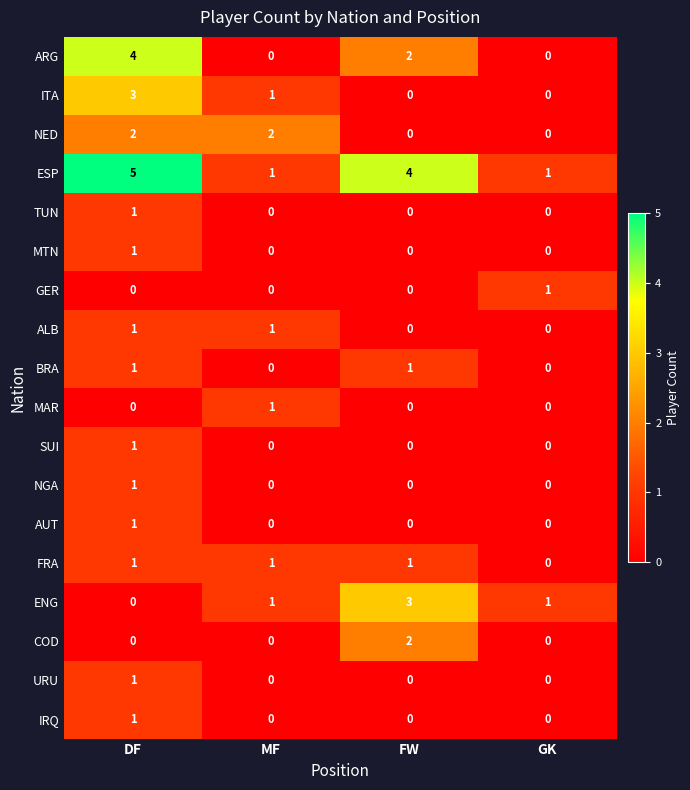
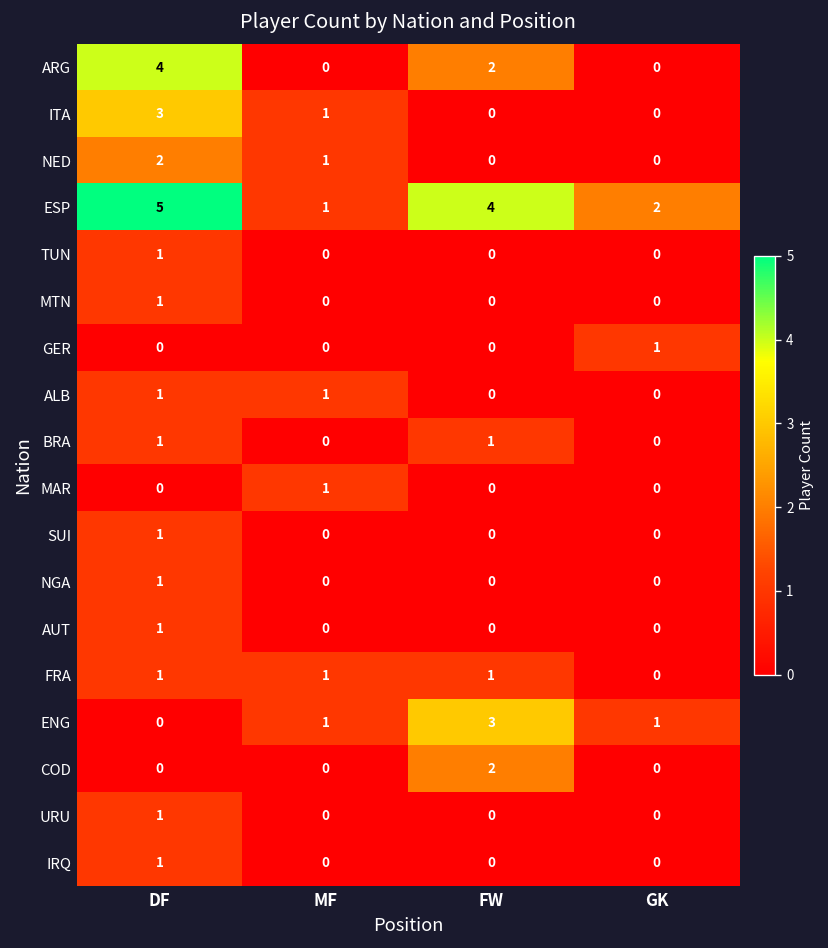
  {
    "ARG": {
      "DF": 4,
      "MF": 0,
      "FW": 2,
      "GK": 0
    },
    "ITA": {
      "DF": 3,
      "MF": 1,
      "FW": 0,
      "GK": 0
    },
    "NED": {
      "DF": 2,
-     "MF": 2,
+     "MF": 1,
      "FW": 0,
      "GK": 0
    },
    "ESP": {
      "DF": 5,
      "MF": 1,
      "FW": 4,
-     "GK": 1
+     "GK": 2
    },
    "TUN": {
      "DF": 1,
      "MF": 0,
      "FW": 0,
      "GK": 0
    },
    "MTN": {
      "DF": 1,
      "MF": 0,
      "FW": 0,
      "GK": 0
    },
    "GER": {
      "DF": 0,
      "MF": 0,
      "FW": 0,
      "GK": 1
    },
    "ALB": {
      "DF": 1,
      "MF": 1,
      "FW": 0,
      "GK": 0
    },
    "BRA": {
      "DF": 1,
      "MF": 0,
      "FW": 1,
      "GK": 0
    },
    "MAR": {
      "DF": 0,
      "MF": 1,
      "FW": 0,
      "GK": 0
    },
    "SUI": {
      "DF": 1,
      "MF": 0,
      "FW": 0,
      "GK": 0
    },
    "NGA": {
      "DF": 1,
      "MF": 0,
      "FW": 0,
      "GK": 0
    },
    "AUT": {
      "DF": 1,
      "MF": 0,
      "FW": 0,
      "GK": 0
    },
    "FRA": {
      "DF": 1,
      "MF": 1,
      "FW": 1,
      "GK": 0
    },
    "ENG": {
      "DF": 0,
      "MF": 1,
      "FW": 3,
      "GK": 1
    },
    "COD": {
      "DF": 0,
      "MF": 0,
      "FW": 2,
      "GK": 0
    },
    "URU": {
      "DF": 1,
      "MF": 0,
      "FW": 0,
      "GK": 0
    },
    "IRQ": {
      "DF": 1,
      "MF": 0,
      "FW": 0,
      "GK": 0
    }
  }
